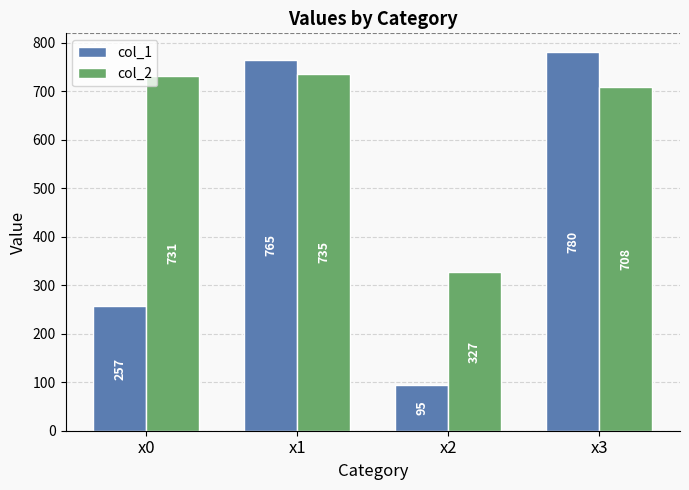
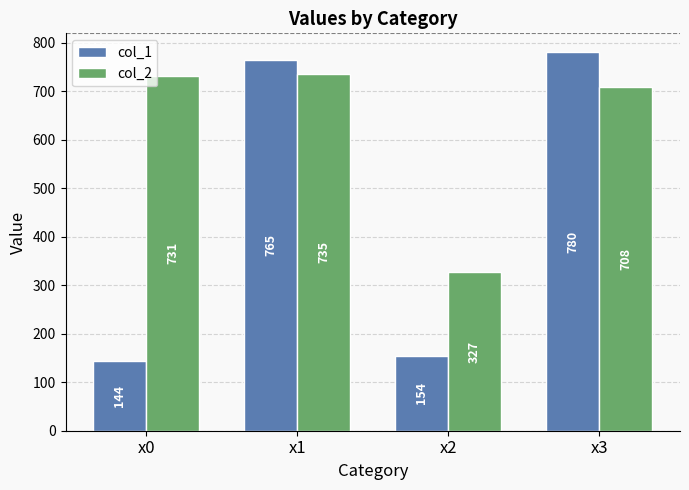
  {
    "col_1": {
-     "x0": 257,
+     "x0": 144,
      "x1": 765,
-     "x2": 95,
+     "x2": 154,
      "x3": 780
    },
    "col_2": {
      "x0": 731,
      "x1": 735,
      "x2": 327,
      "x3": 708
    }
  }
